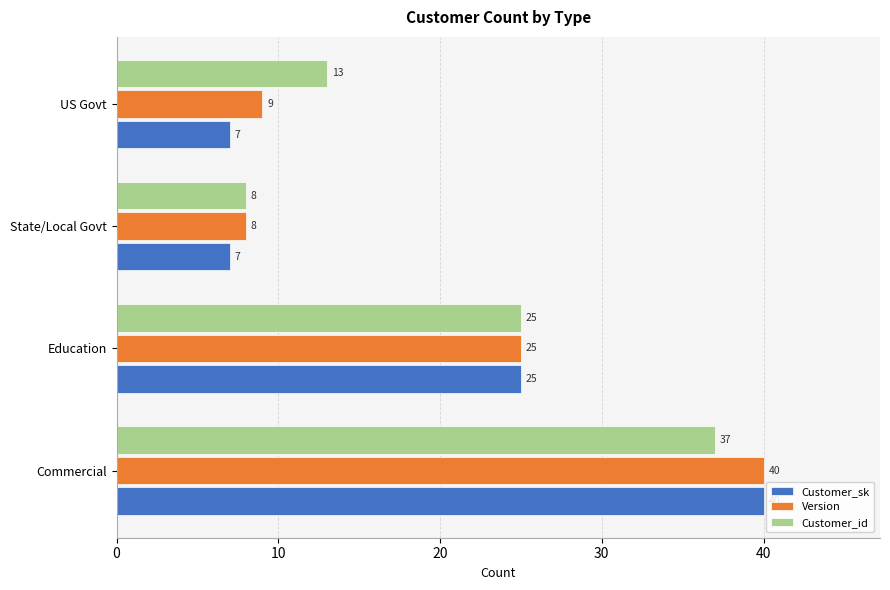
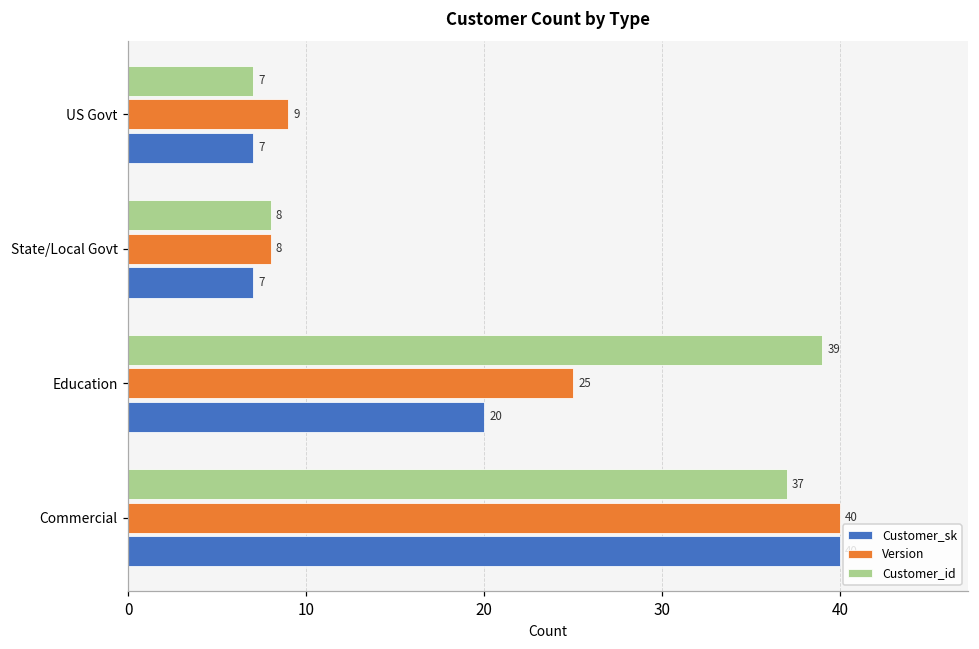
  {
    "Customer_sk": {
      "US Govt": 7,
      "State/Local Govt": 7,
-     "Education": 25
+     "Education": 20
    },
    "Version": {
      "US Govt": 9,
      "State/Local Govt": 8,
      "Education": 25,
      "Commercial": 40
    },
    "Customer_id": {
-     "US Govt": 13,
+     "US Govt": 7,
      "State/Local Govt": 8,
-     "Education": 25,
+     "Education": 39,
      "Commercial": 37
    }
  }
